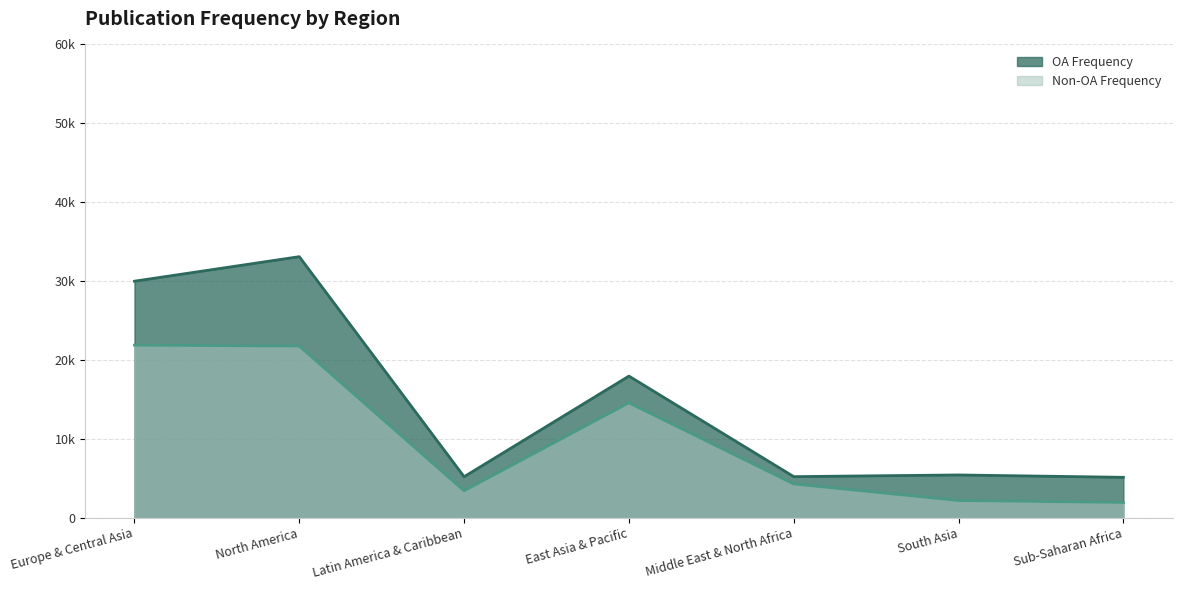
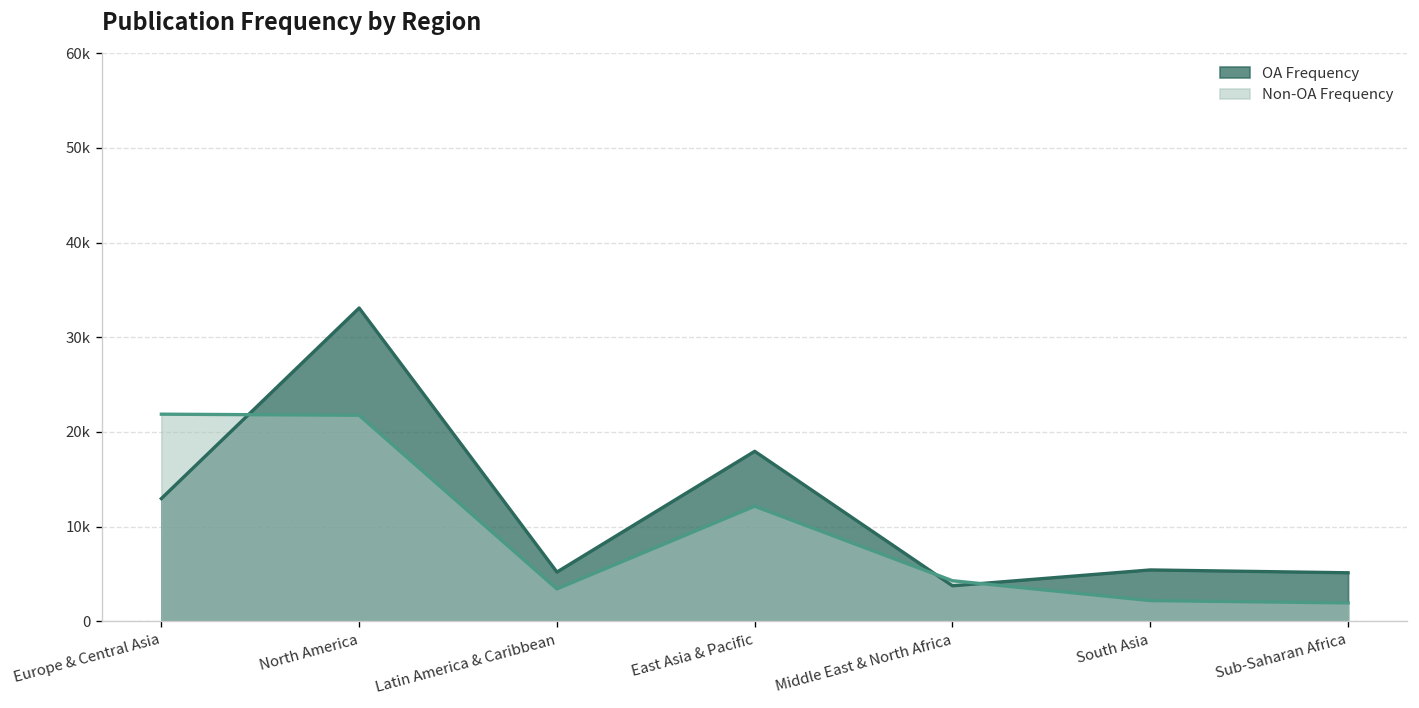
  {
    "OA Frequency": {
-     "Europe & Central Asia": 30000,
+     "Europe & Central Asia": 13000,
      "North America": 33000,
      "Latin America & Caribbean": 5000,
      "East Asia & Pacific": 18000,
-     "Middle East & North Africa": 5000,
+     "Middle East & North Africa": 4000,
      "South Asia": 5000,
      "Sub-Saharan Africa": 5000
    },
    "Non-OA Frequency": {
      "Europe & Central Asia": 22000,
      "North America": 22000,
      "Latin America & Caribbean": 3000,
-     "East Asia & Pacific": 15000,
+     "East Asia & Pacific": 12000,
      "Middle East & North Africa": 4000,
      "South Asia": 2000,
      "Sub-Saharan Africa": 2000
    }
  }
